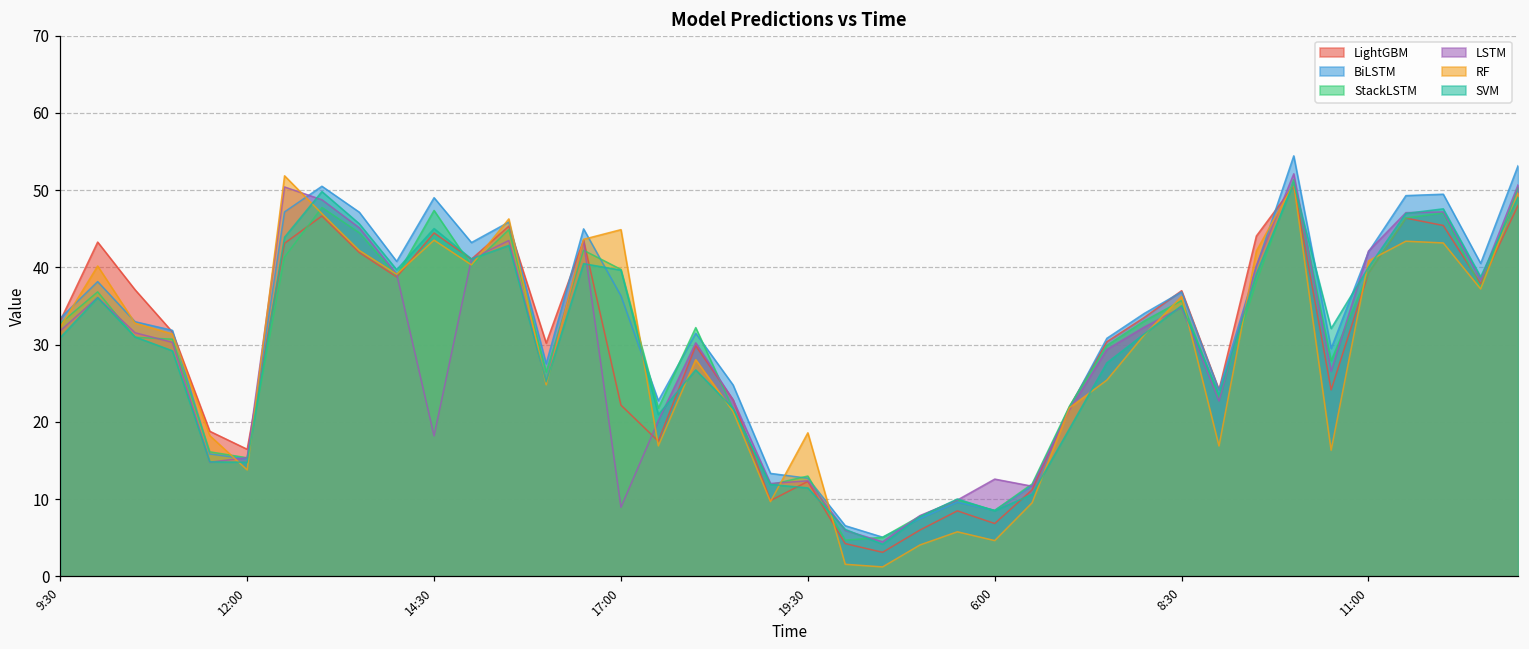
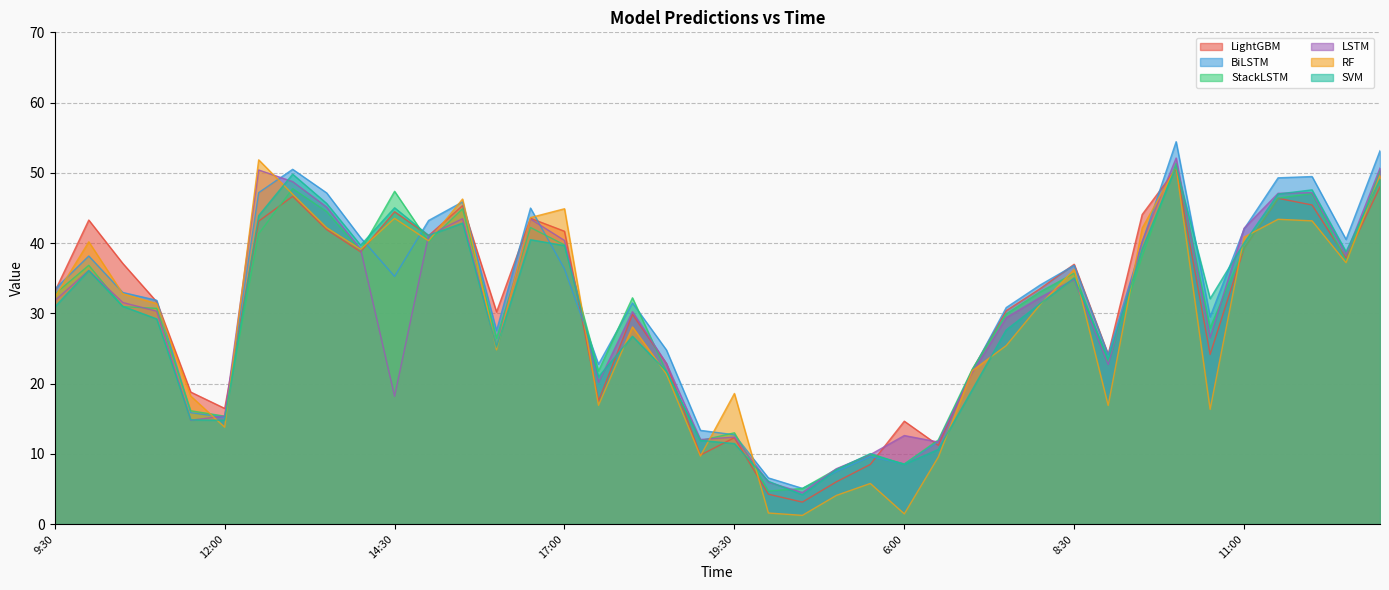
  {
    "LightGBM": {
      "14:30": 44,
-     "17:00": 22,
-     "6:00": 7
+     "17:00": 42,
+     "6:00": 15
    },
    "BiLSTM": {
-     "14:30": 49,
+     "14:30": 35,
      "17:00": 36
    },
    "LSTM": {
      "14:30": 18,
-     "17:00": 9,
+     "17:00": 40,
      "6:00": 13
    },
    "RF": {
      "14:30": 44,
      "17:00": 45,
      "19:30": 19,
-     "6:00": 5,
+     "6:00": 1,
      "8:30": 36
    }
  }
